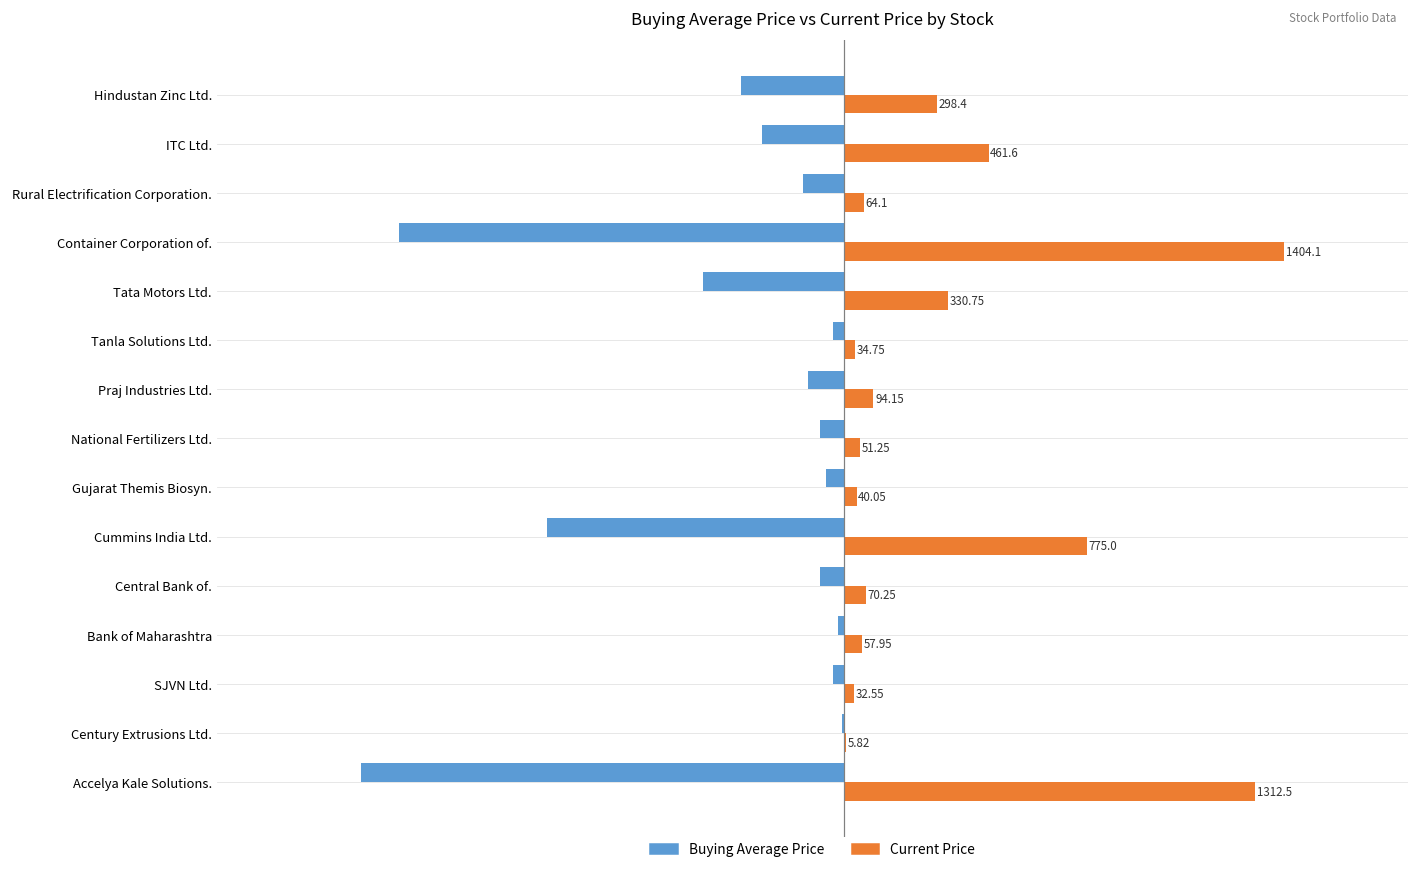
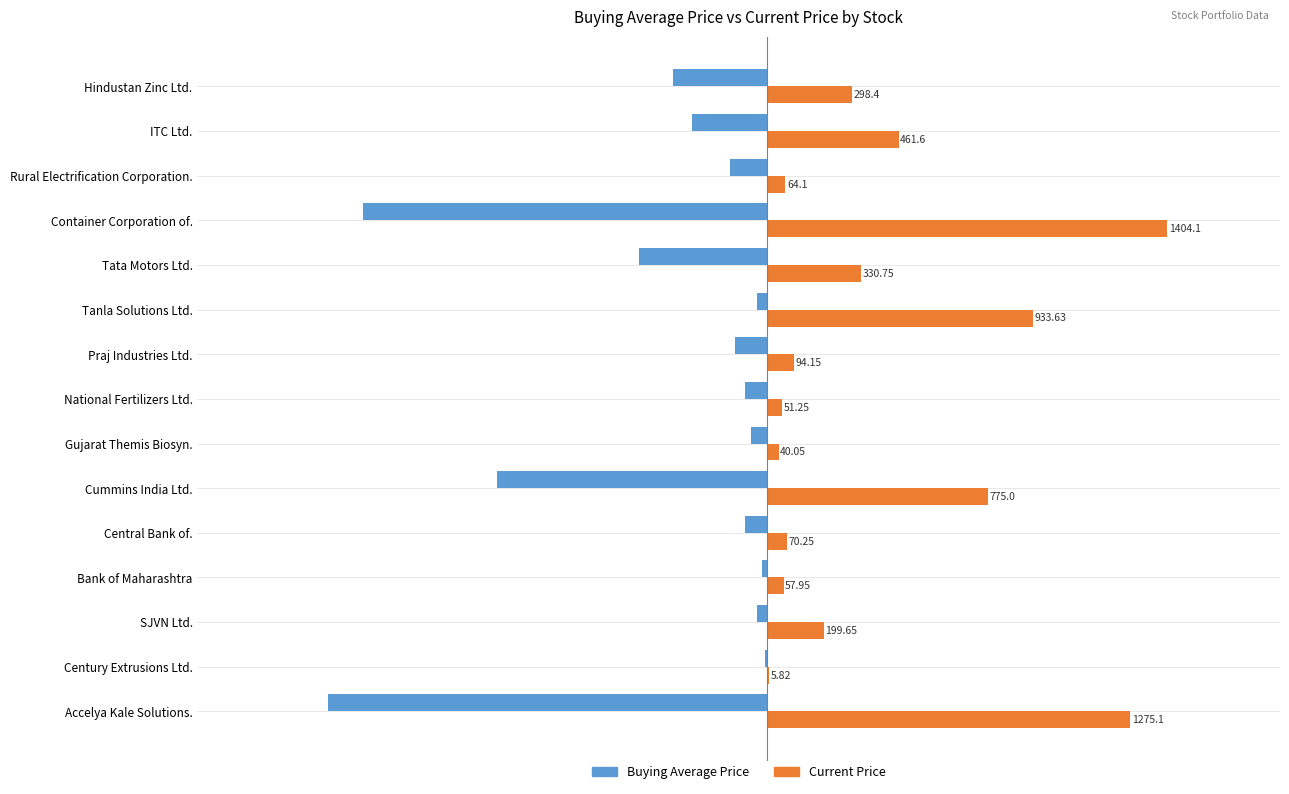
  {
    "Current Price": {
      "Hindustan Zinc Ltd.": 298.4,
      "ITC Ltd.": 461.6,
      "Rural Electrification Corporation.": 64.1,
      "Container Corporation of.": 1404.1,
      "Tata Motors Ltd.": 330.75,
-     "Tanla Solutions Ltd.": 34.75,
+     "Tanla Solutions Ltd.": 933.63,
      "Praj Industries Ltd.": 94.15,
      "National Fertilizers Ltd.": 51.25,
      "Gujarat Themis Biosyn.": 40.05,
      "Cummins India Ltd.": 775.0,
      "Central Bank of.": 70.25,
      "Bank of Maharashtra": 57.95,
-     "SJVN Ltd.": 32.55,
+     "SJVN Ltd.": 199.65,
      "Century Extrusions Ltd.": 5.82,
-     "Accelya Kale Solutions.": 1312.5
+     "Accelya Kale Solutions.": 1275.1
    }
  }
